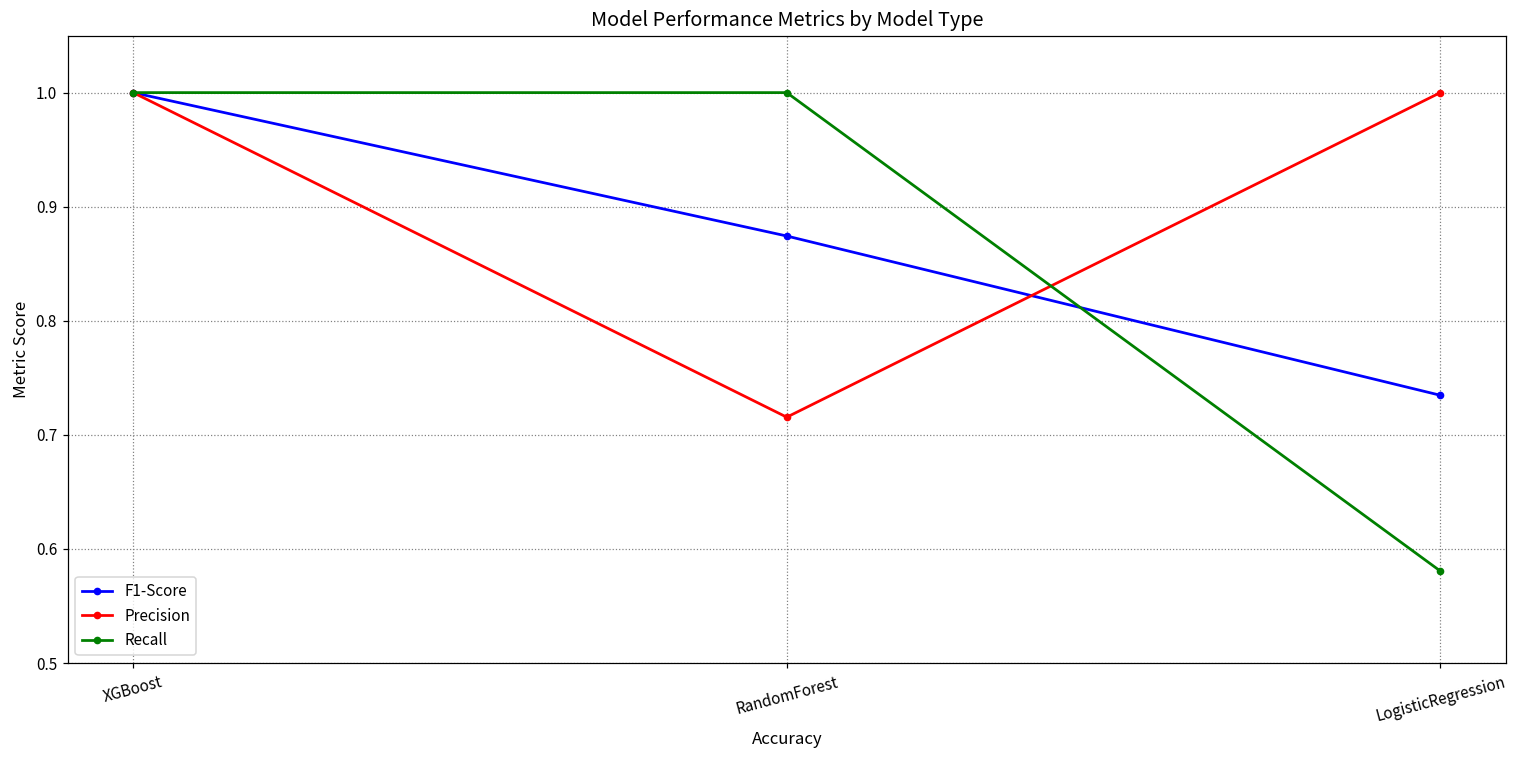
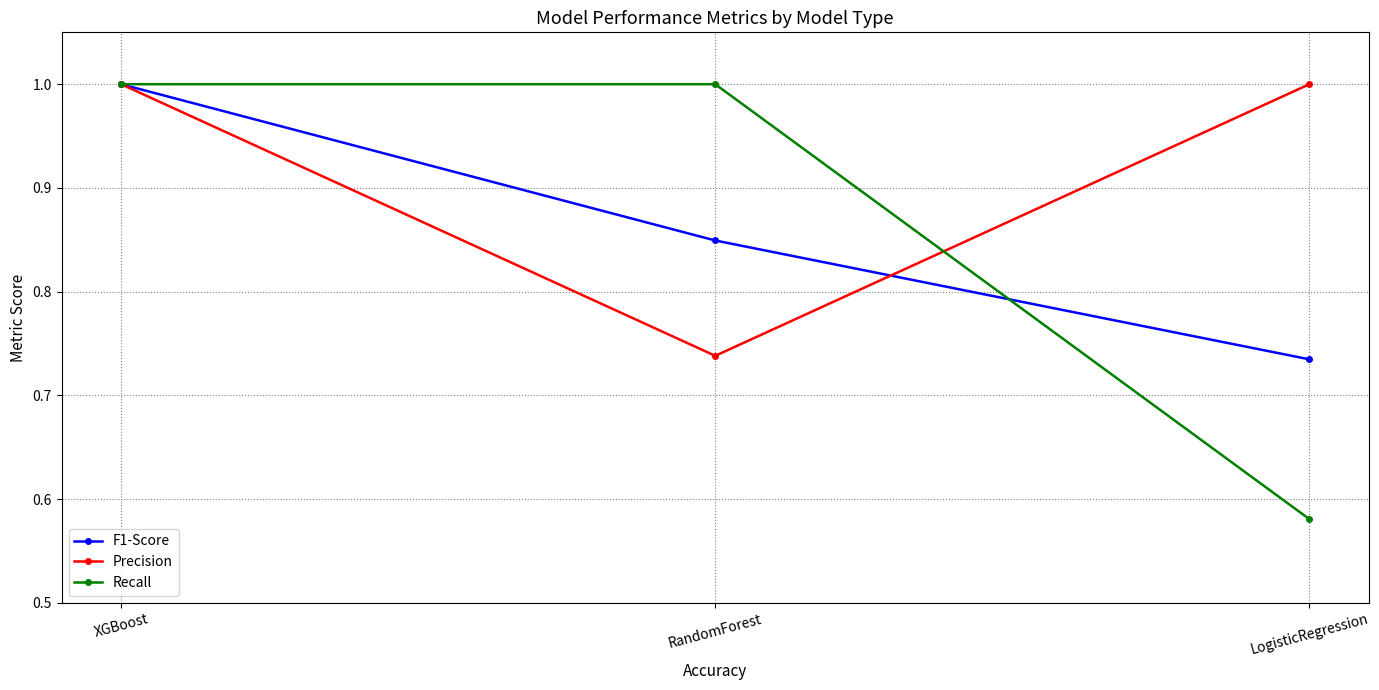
  {
    "F1-Score": {
-     "RandomForest": 0.874,
+     "RandomForest": 0.849,
      "LogisticRegression": 0.735
    },
    "Precision": {
-     "RandomForest": 0.716,
+     "RandomForest": 0.738,
      "LogisticRegression": 1.000
    },
    "Recall": {
      "RandomForest": 1.000,
      "LogisticRegression": 0.581
    }
  }
